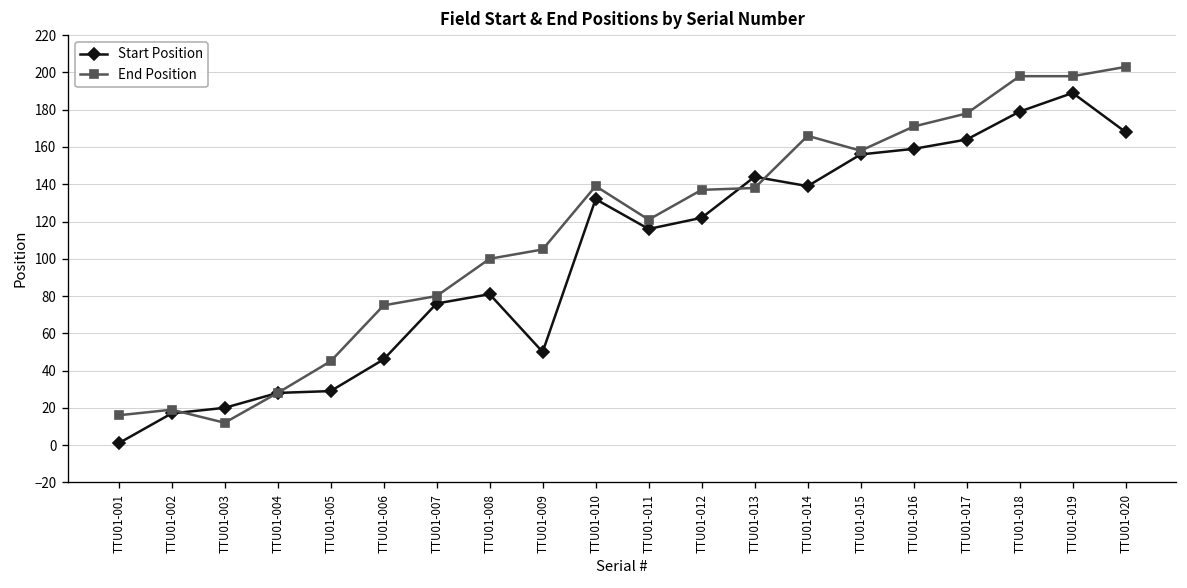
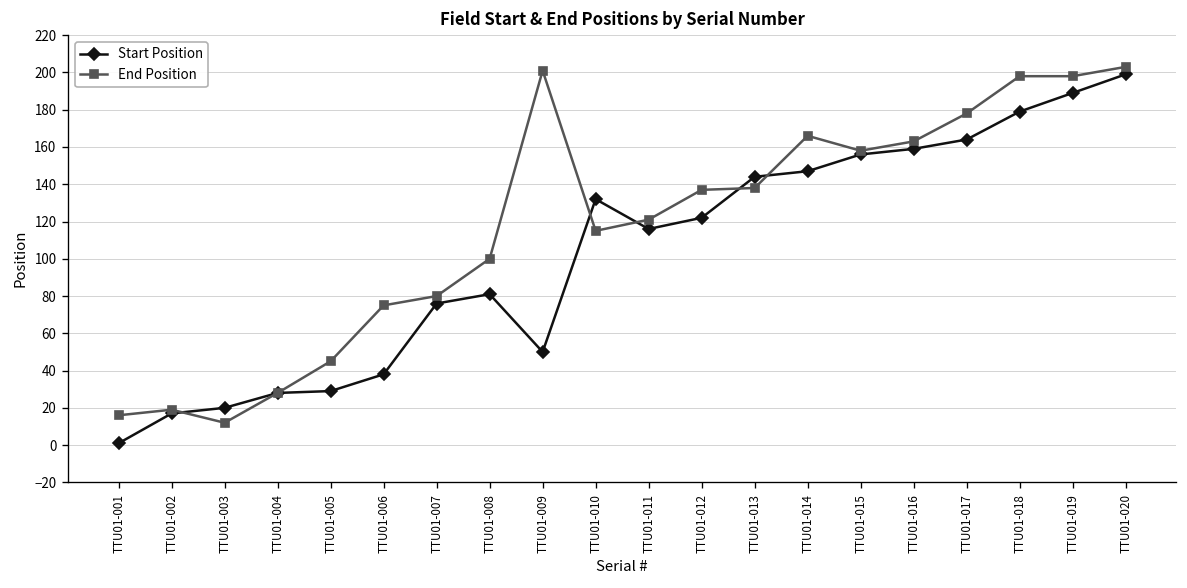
  {
    "Start Position": {
      "TTU01-001": 1,
      "TTU01-002": 17,
      "TTU01-003": 20,
      "TTU01-005": 29,
-     "TTU01-006": 46,
+     "TTU01-006": 38,
      "TTU01-007": 76,
      "TTU01-008": 81,
      "TTU01-009": 50,
      "TTU01-010": 132,
      "TTU01-011": 116,
      "TTU01-012": 122,
      "TTU01-013": 144,
-     "TTU01-014": 139,
+     "TTU01-014": 147,
      "TTU01-015": 156,
      "TTU01-016": 159,
      "TTU01-017": 164,
      "TTU01-018": 179,
      "TTU01-019": 189,
-     "TTU01-020": 168
+     "TTU01-020": 199
    },
    "End Position": {
      "TTU01-001": 16,
      "TTU01-002": 19,
      "TTU01-003": 12,
      "TTU01-005": 45,
      "TTU01-006": 75,
      "TTU01-007": 80,
      "TTU01-008": 100,
-     "TTU01-009": 105,
-     "TTU01-010": 139,
+     "TTU01-009": 201,
+     "TTU01-010": 115,
      "TTU01-011": 121,
      "TTU01-012": 137,
      "TTU01-013": 138,
      "TTU01-014": 166,
      "TTU01-015": 158,
-     "TTU01-016": 171,
+     "TTU01-016": 163,
      "TTU01-017": 178,
      "TTU01-018": 198,
      "TTU01-019": 198,
      "TTU01-020": 203
    }
  }
